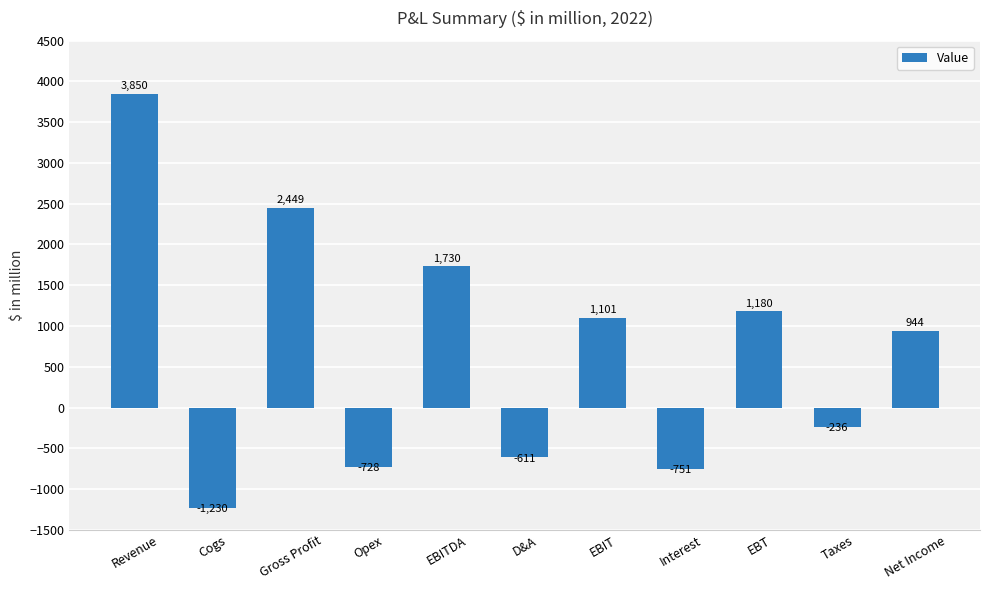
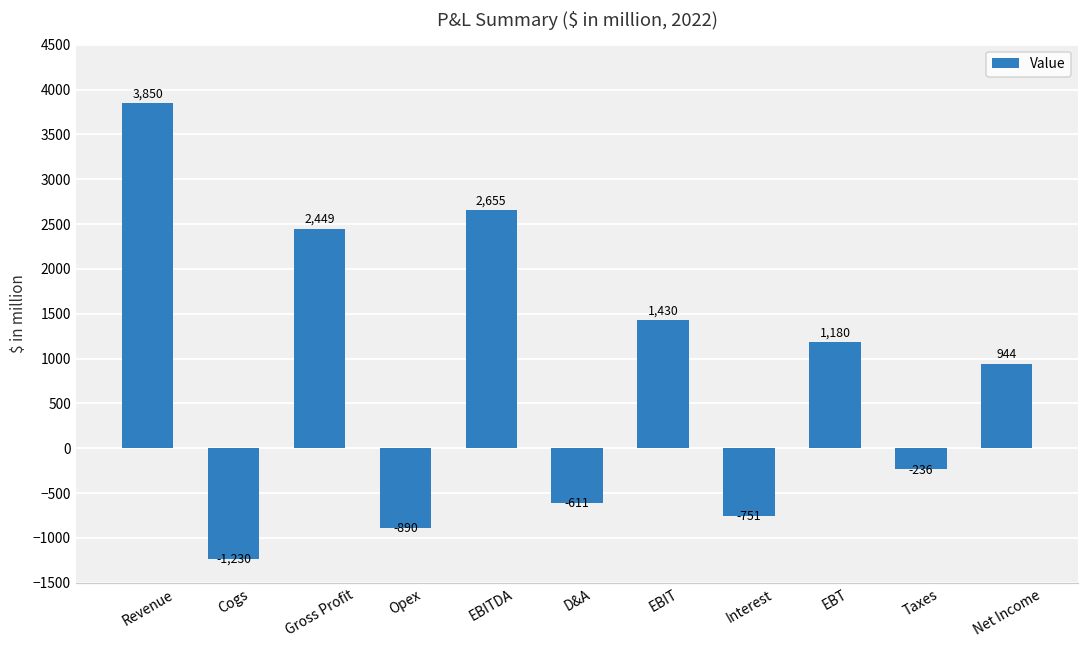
  {
    "Revenue": "3,850",
    "Cogs": "-1,230",
    "Gross Profit": "2,449",
-   "Opex": "-728",
-   "EBITDA": "1,730",
+   "Opex": "-890",
+   "EBITDA": "2,655",
    "D&A": "-611",
-   "EBIT": "1,101",
+   "EBIT": "1,430",
    "Interest": "-751",
    "EBT": "1,180",
    "Taxes": "-236",
    "Net Income": "944"
  }
